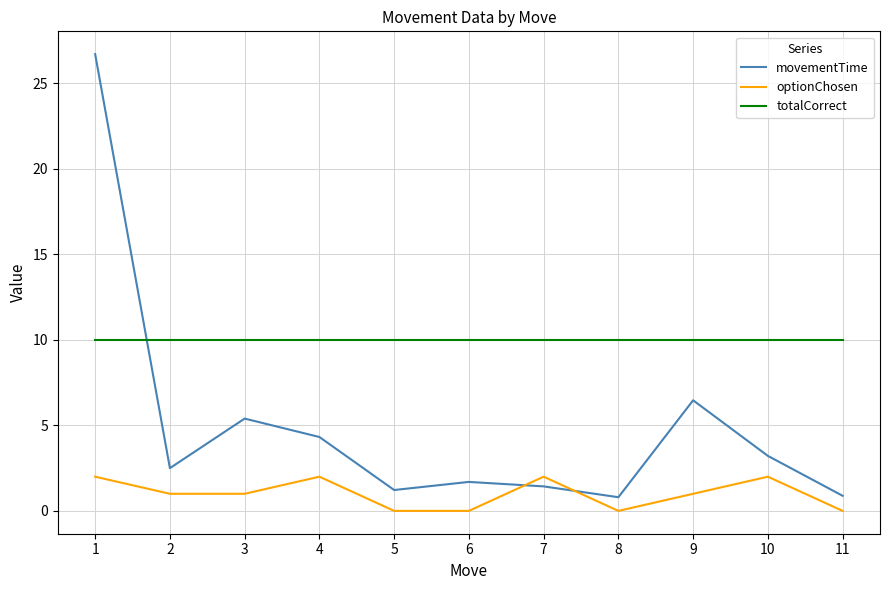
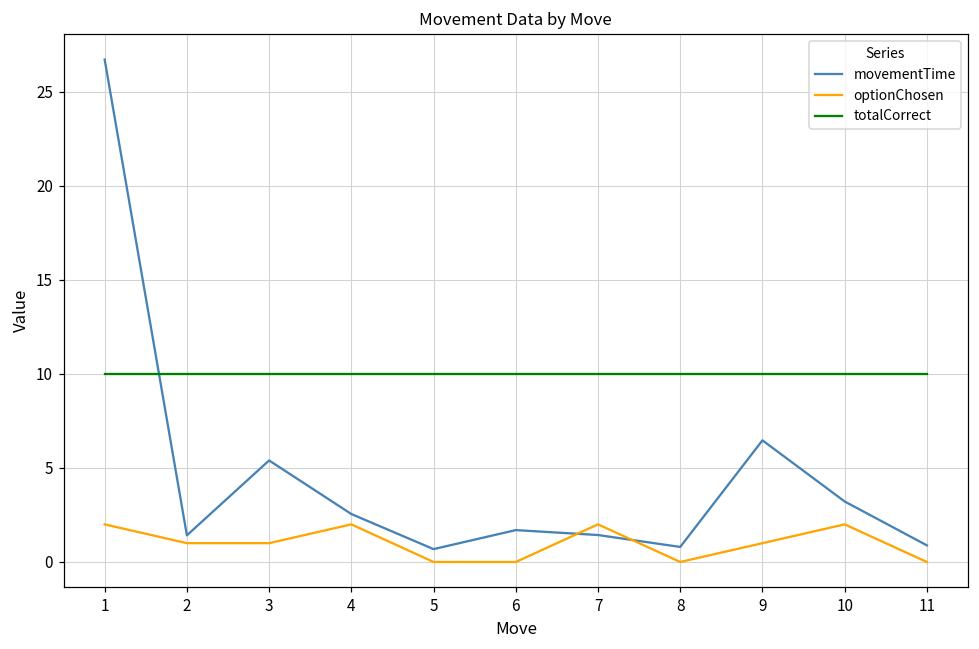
  {
    "movementTime": {
      "1": 26.7,
-     "2": 2.5,
+     "2": 1.4,
      "3": 5.4,
-     "4": 4.3,
-     "5": 1.2,
+     "4": 2.5,
+     "5": 0.7,
      "6": 1.7,
      "7": 1.4,
      "8": 0.8,
      "9": 6.5,
      "10": 3.2,
      "11": 0.9
    },
    "optionChosen": {
      "1": 2.0,
      "2": 1.0,
      "3": 1.0,
      "4": 2.0,
      "5": 0.0,
      "6": 0.0,
      "7": 2.0,
      "8": 0.0,
      "9": 1.0,
      "10": 2.0,
      "11": 0.0
    },
    "totalCorrect": {
      "1": 10.0,
      "2": 10.0,
      "3": 10.0,
      "4": 10.0,
      "5": 10.0,
      "6": 10.0,
      "7": 10.0,
      "8": 10.0,
      "9": 10.0,
      "10": 10.0,
      "11": 10.0
    }
  }
